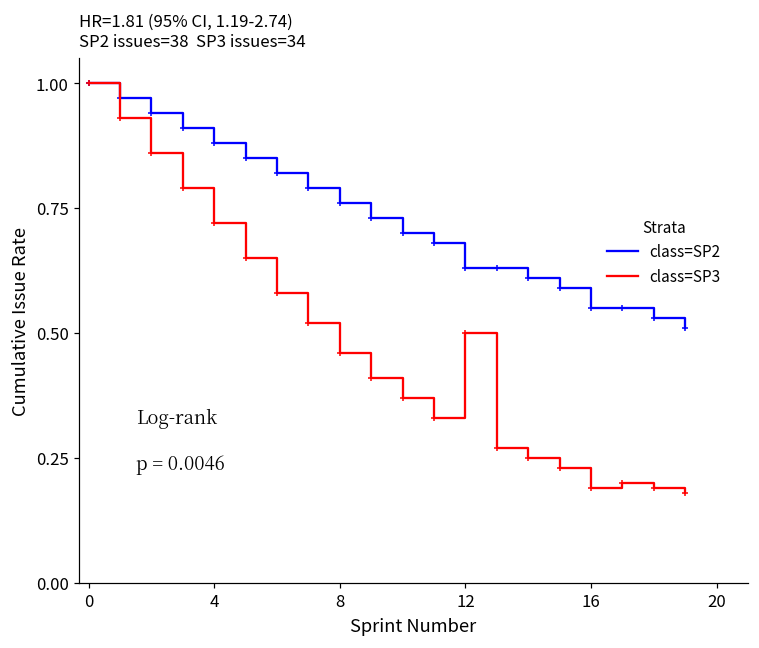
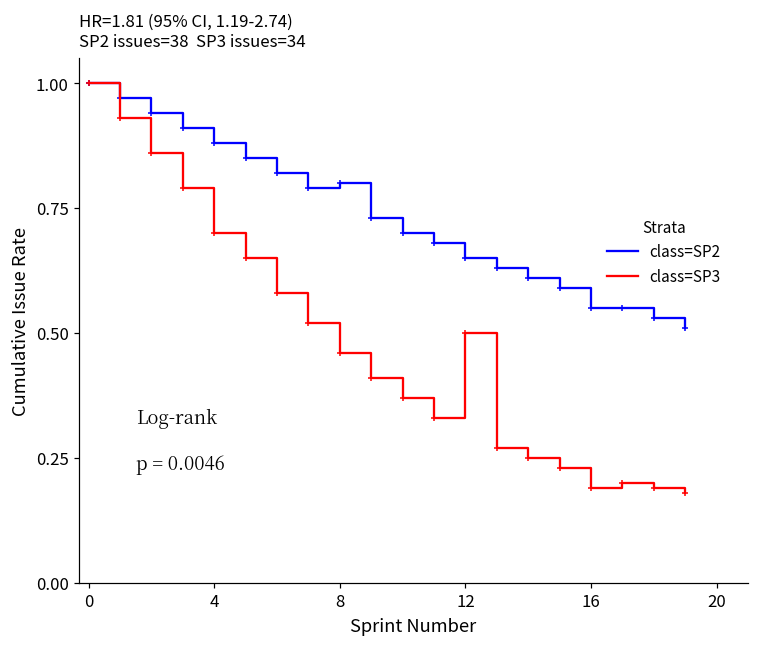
  {
    "class=SP2": {
      "4": 0.88,
-     "8": 0.76,
-     "12": 0.63,
+     "8": 0.80,
+     "12": 0.65,
      "16": 0.55
    },
    "class=SP3": {
-     "4": 0.72,
+     "4": 0.70,
      "8": 0.46,
      "12": 0.50,
      "16": 0.19
    }
  }
